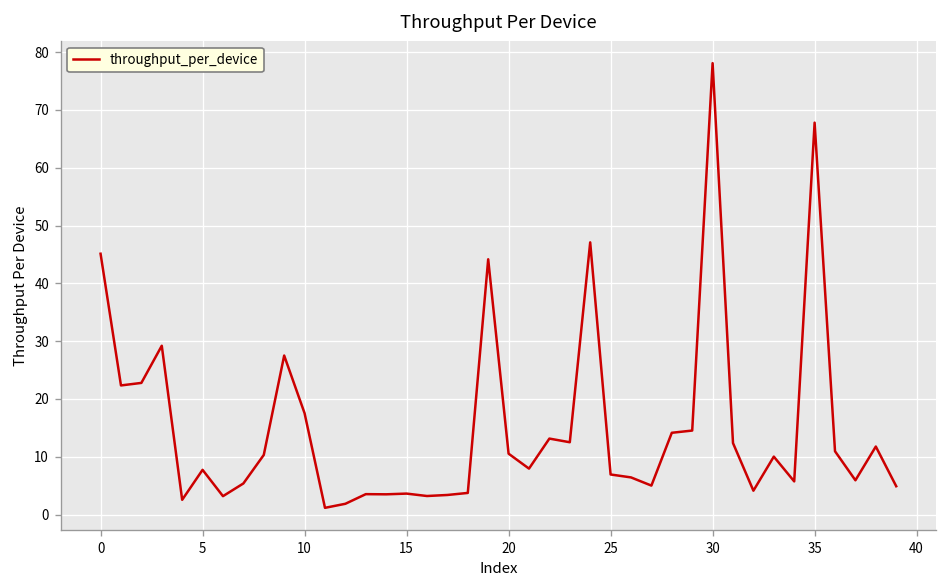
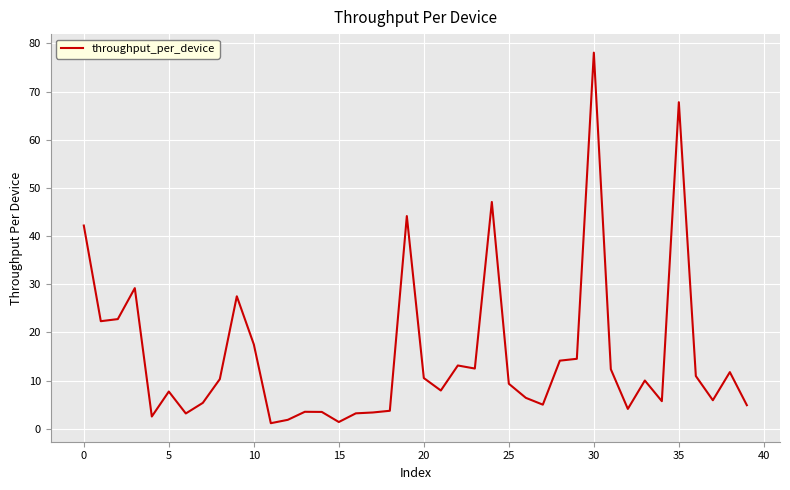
  {
-   "0": 45,
+   "0": 42,
    "5": 8,
    "10": 18,
-   "15": 4,
+   "15": 1,
    "20": 11,
-   "25": 7,
+   "25": 9,
    "30": 78,
    "35": 68
  }
